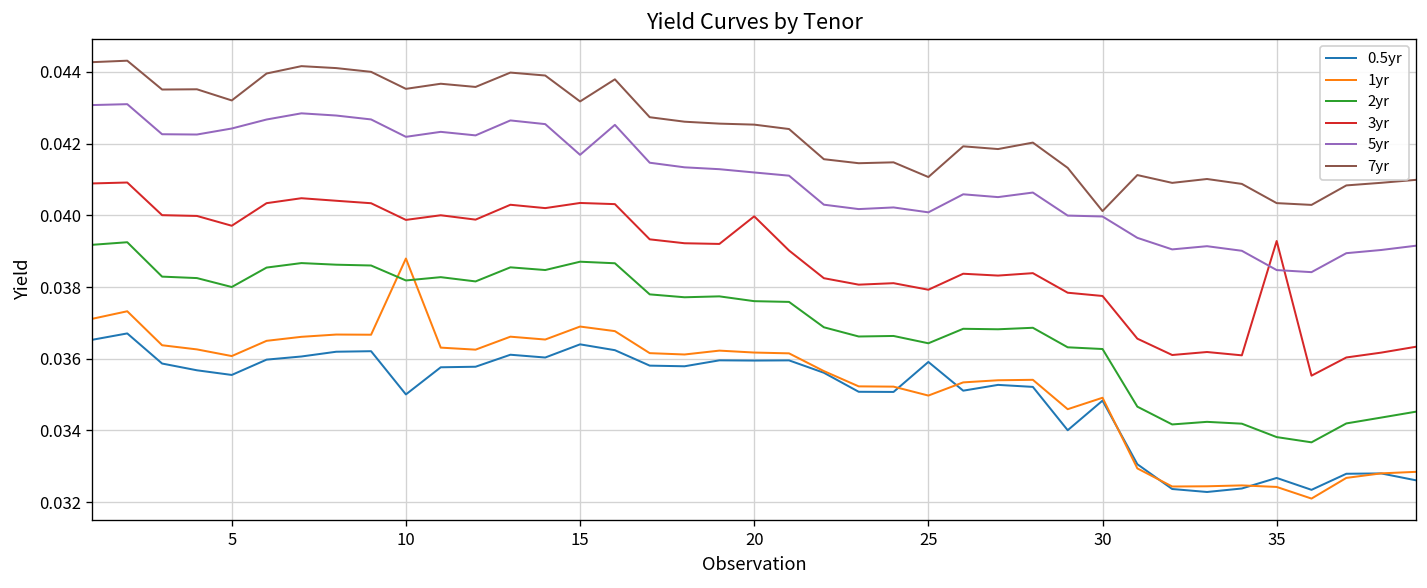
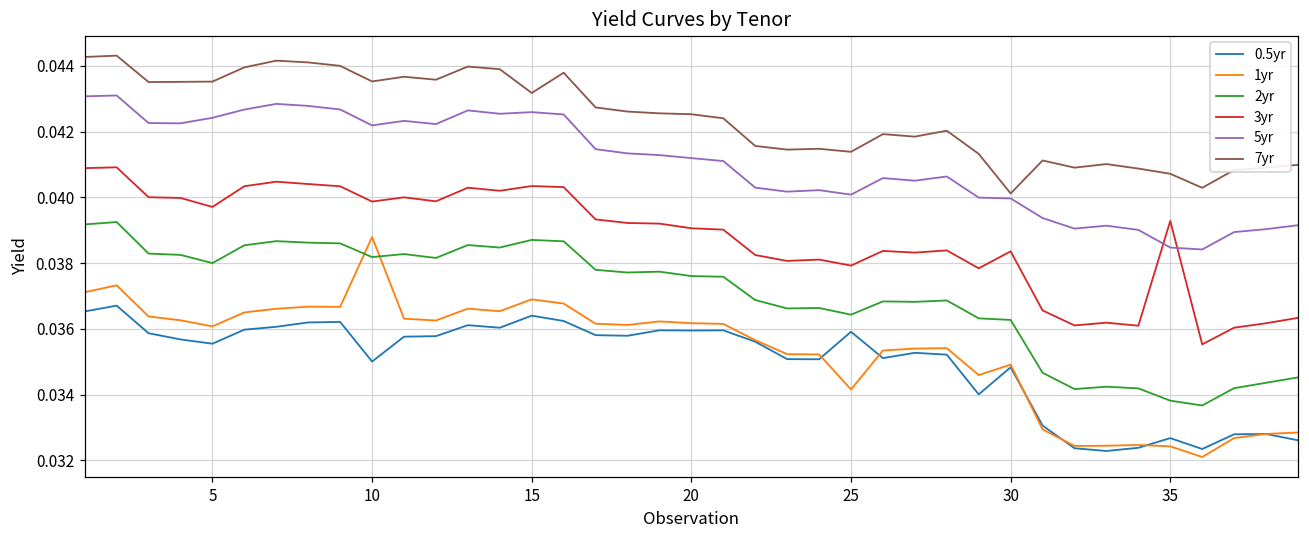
  {
    "0.5yr": {
      "5": 0.0355,
      "10": 0.0350,
      "15": 0.0364,
      "20": 0.0359,
      "25": 0.0359,
      "35": 0.0327
    },
    "1yr": {
      "5": 0.0361,
      "10": 0.0388,
      "15": 0.0369,
      "20": 0.0362,
-     "25": 0.0350,
+     "25": 0.0342,
      "35": 0.0324
    },
    "2yr": {
      "5": 0.0380,
      "10": 0.0382,
      "15": 0.0387,
      "20": 0.0376,
      "25": 0.0364,
      "30": 0.0363,
      "35": 0.0338
    },
    "3yr": {
      "5": 0.0397,
      "10": 0.0399,
      "15": 0.0403,
-     "20": 0.0400,
+     "20": 0.0391,
      "25": 0.0379,
-     "30": 0.0378,
+     "30": 0.0384,
      "35": 0.0393
    },
    "5yr": {
      "5": 0.0424,
      "10": 0.0422,
-     "15": 0.0417,
+     "15": 0.0426,
      "20": 0.0412,
      "25": 0.0401,
      "30": 0.0400,
      "35": 0.0385
    },
    "7yr": {
-     "5": 0.0432,
+     "5": 0.0435,
      "10": 0.0435,
      "15": 0.0432,
      "20": 0.0425,
-     "25": 0.0411,
+     "25": 0.0414,
      "30": 0.0401,
-     "35": 0.0403
+     "35": 0.0407
    }
  }
